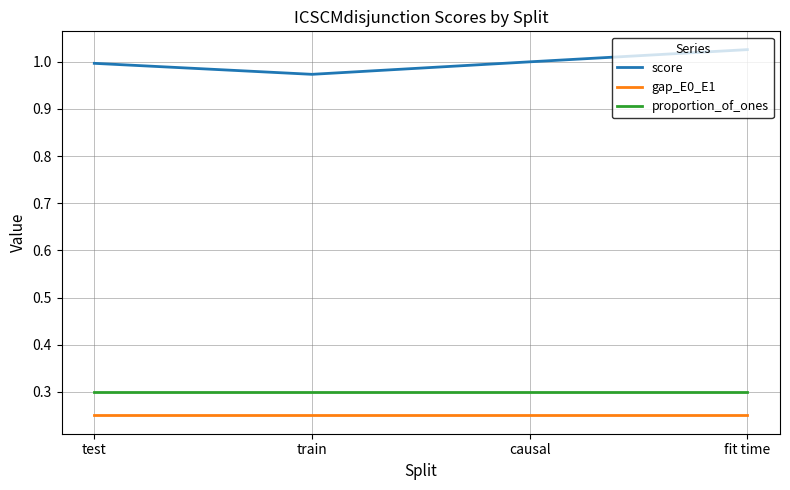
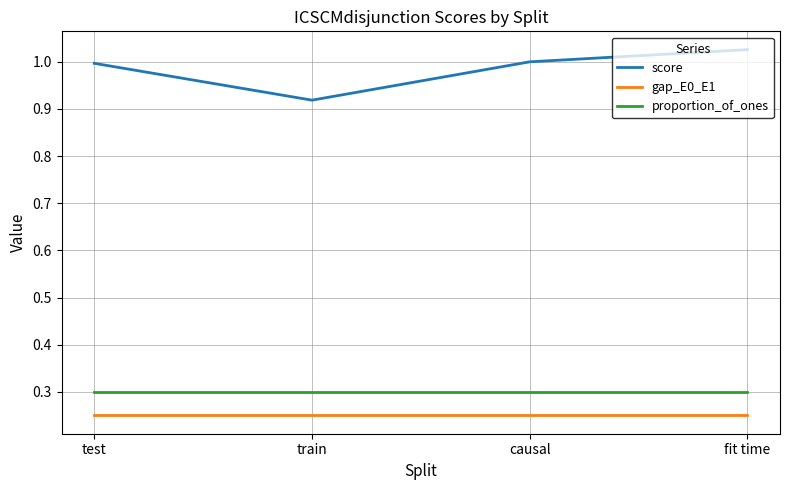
  {
    "score": {
      "test": 1.00,
-     "train": 0.97,
+     "train": 0.92,
      "causal": 1.00
    },
    "gap_E0_E1": {
      "test": 0.25,
      "train": 0.25,
      "causal": 0.25,
      "fit time": 0.25
    },
    "proportion_of_ones": {
      "test": 0.30,
      "train": 0.30,
      "causal": 0.30,
      "fit time": 0.30
    }
  }
